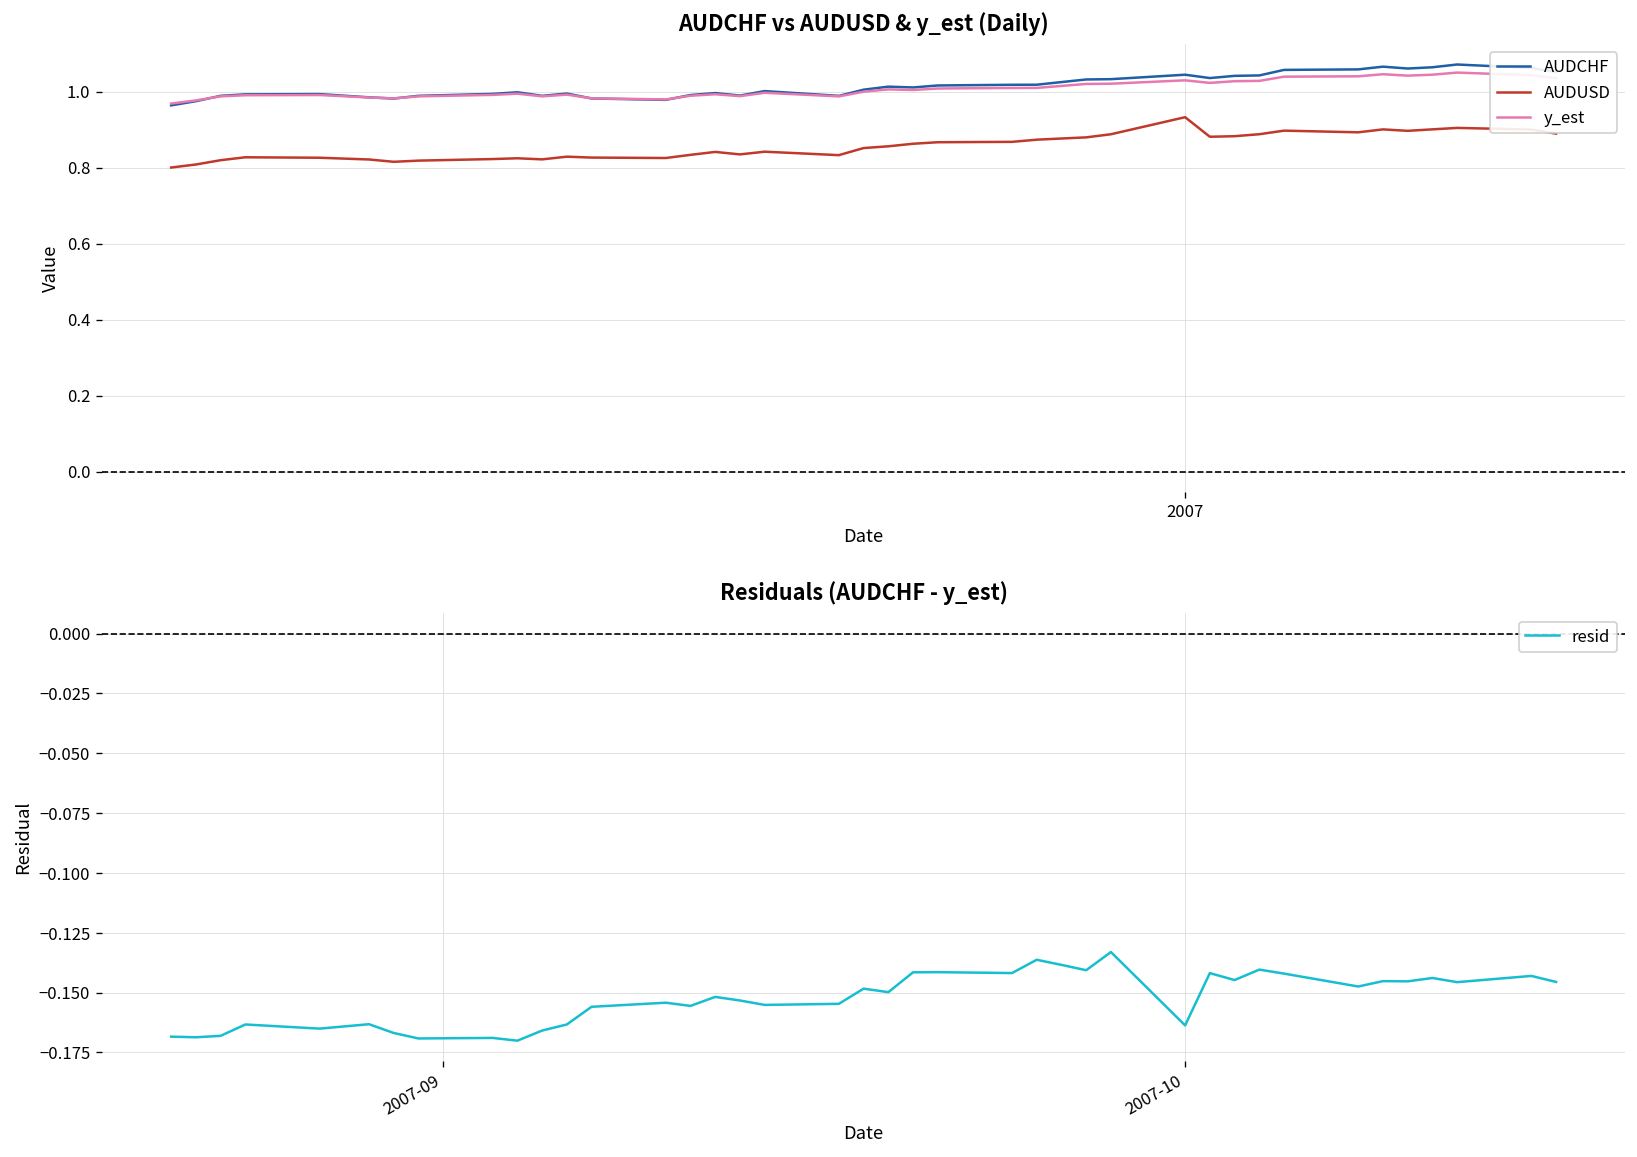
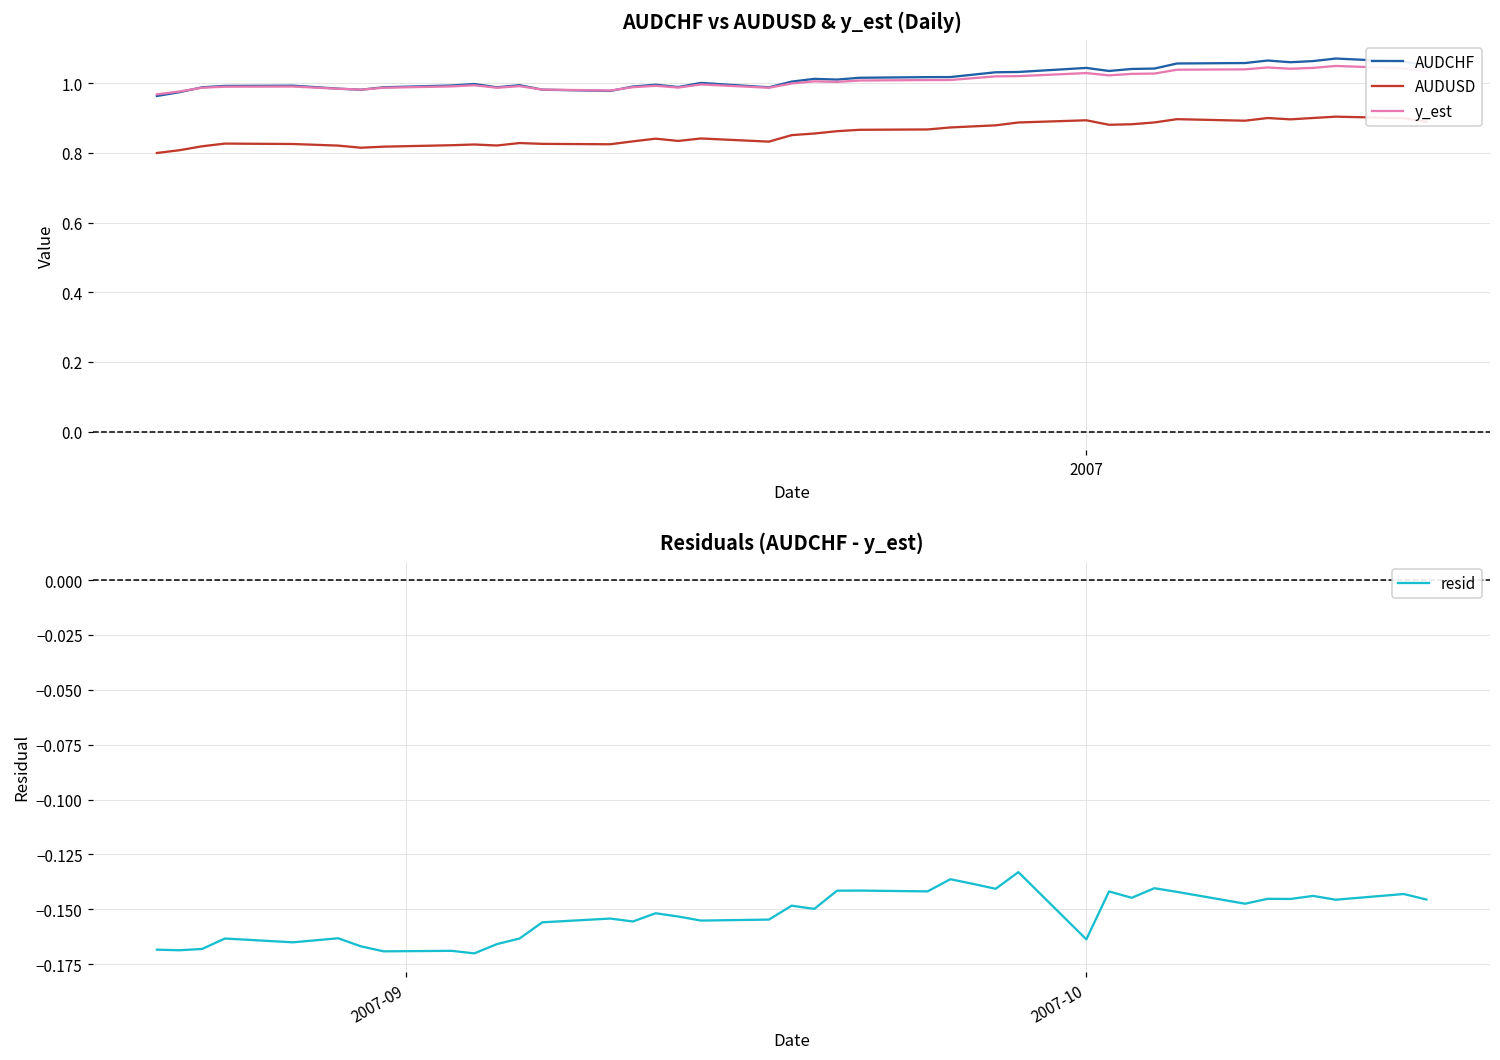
  {
    "AUDCHF vs AUDUSD & y_est (Daily)": {
      "AUDCHF": {
        "2007": 1.04
      },
      "AUDUSD": {
-       "2007": 0.93
+       "2007": 0.89
      },
      "y_est": {
        "2007": 1.03
      }
    },
    "Residuals (AUDCHF - y_est)": {
      "2007-10": -0.164
    }
  }
